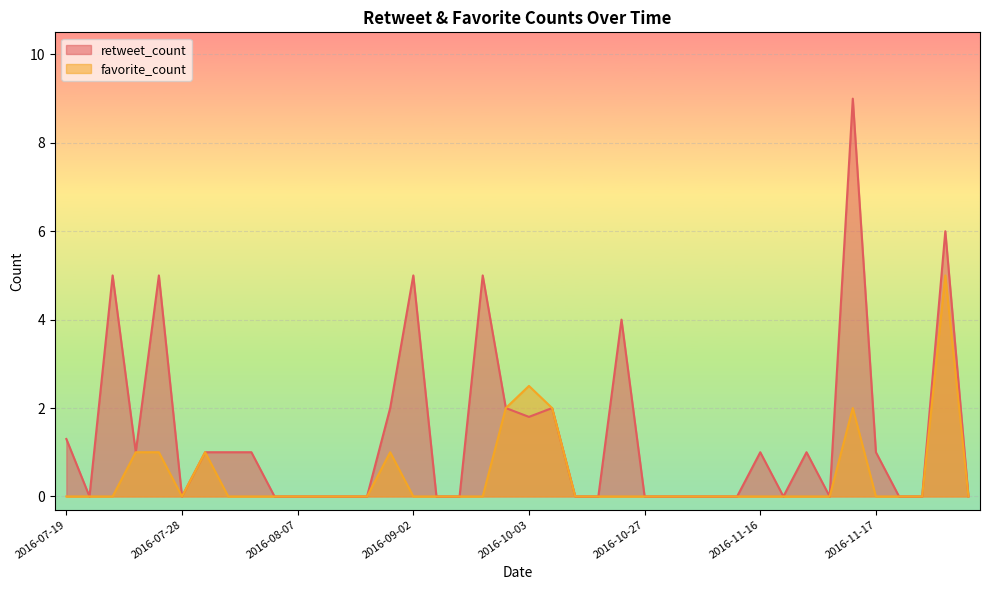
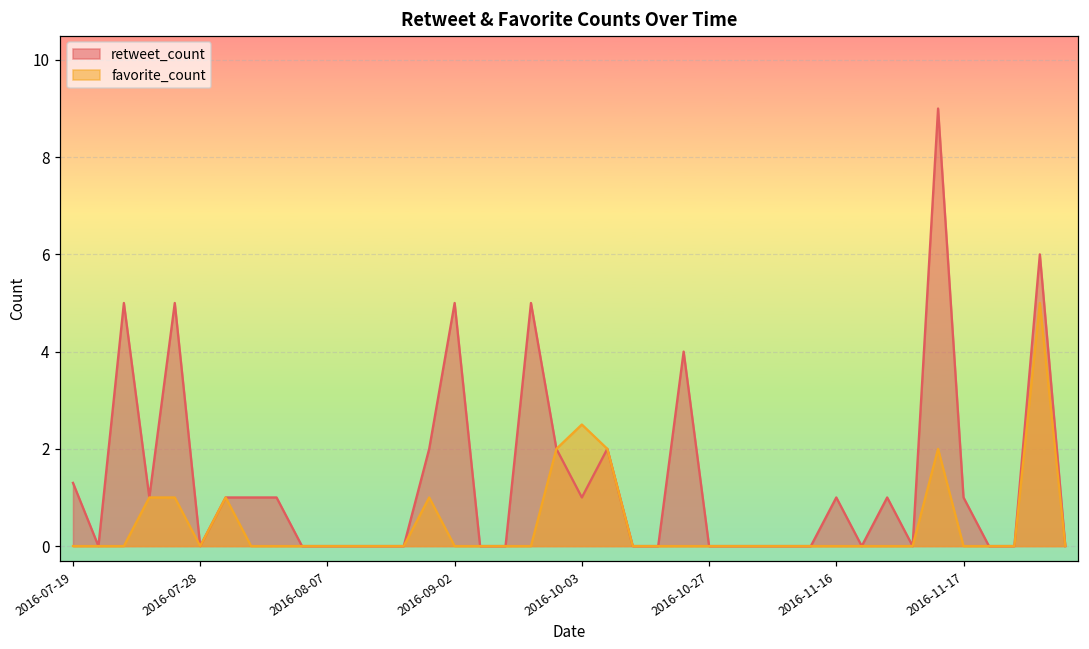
  {
    "retweet_count": {
      "2016-07-19": 1.3,
-     "2016-10-03": 1.8
+     "2016-10-03": 1.0
    },
    "favorite_count": {
      "2016-07-19": 0.0,
      "2016-10-03": 2.5
    }
  }
